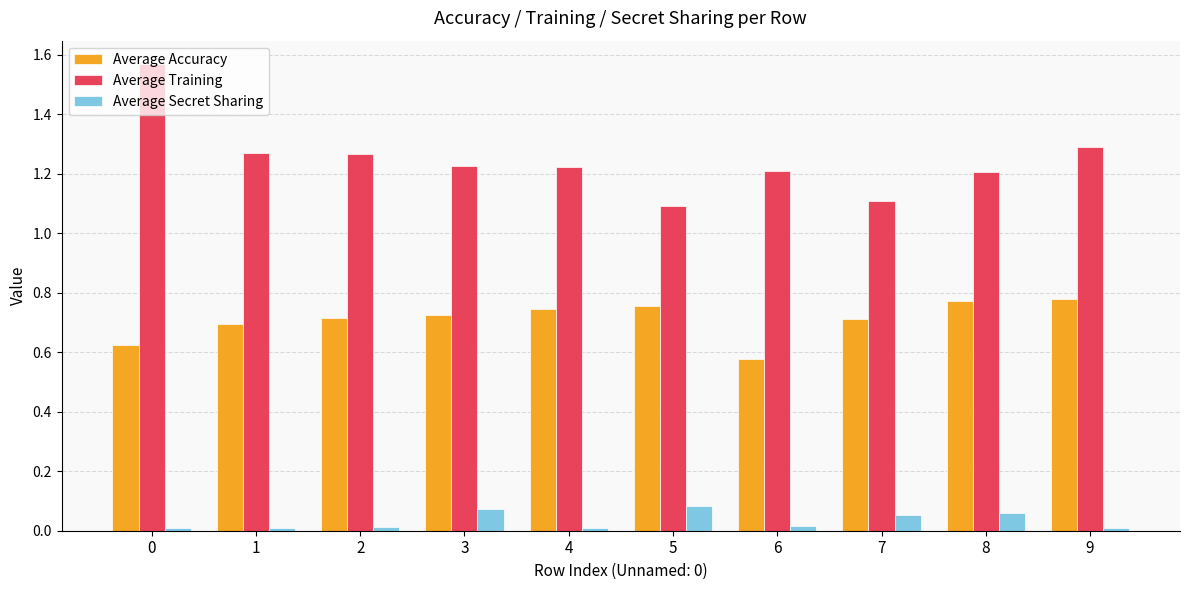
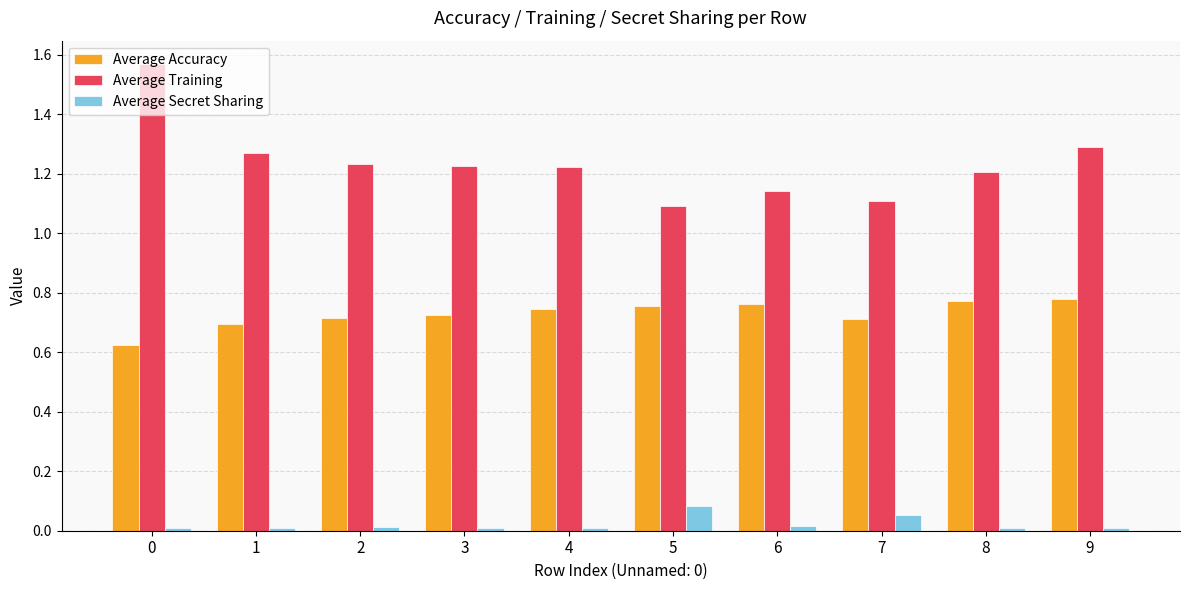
  {
    "Average Accuracy": {
      "0": 0.62,
      "1": 0.69,
      "2": 0.72,
      "3": 0.73,
      "4": 0.75,
      "5": 0.75,
-     "6": 0.58,
+     "6": 0.76,
      "7": 0.71,
      "8": 0.77,
      "9": 0.78
    },
    "Average Training": {
      "1": 1.27,
-     "2": 1.27,
+     "2": 1.23,
      "3": 1.23,
      "4": 1.22,
      "5": 1.09,
-     "6": 1.21,
+     "6": 1.14,
      "7": 1.11,
      "8": 1.20,
      "9": 1.29
    },
    "Average Secret Sharing": {
      "0": 0.01,
      "1": 0.01,
      "2": 0.01,
-     "3": 0.07,
+     "3": 0.01,
      "4": 0.01,
      "5": 0.08,
      "6": 0.02,
      "7": 0.05,
-     "8": 0.06,
+     "8": 0.01,
      "9": 0.01
    }
  }
